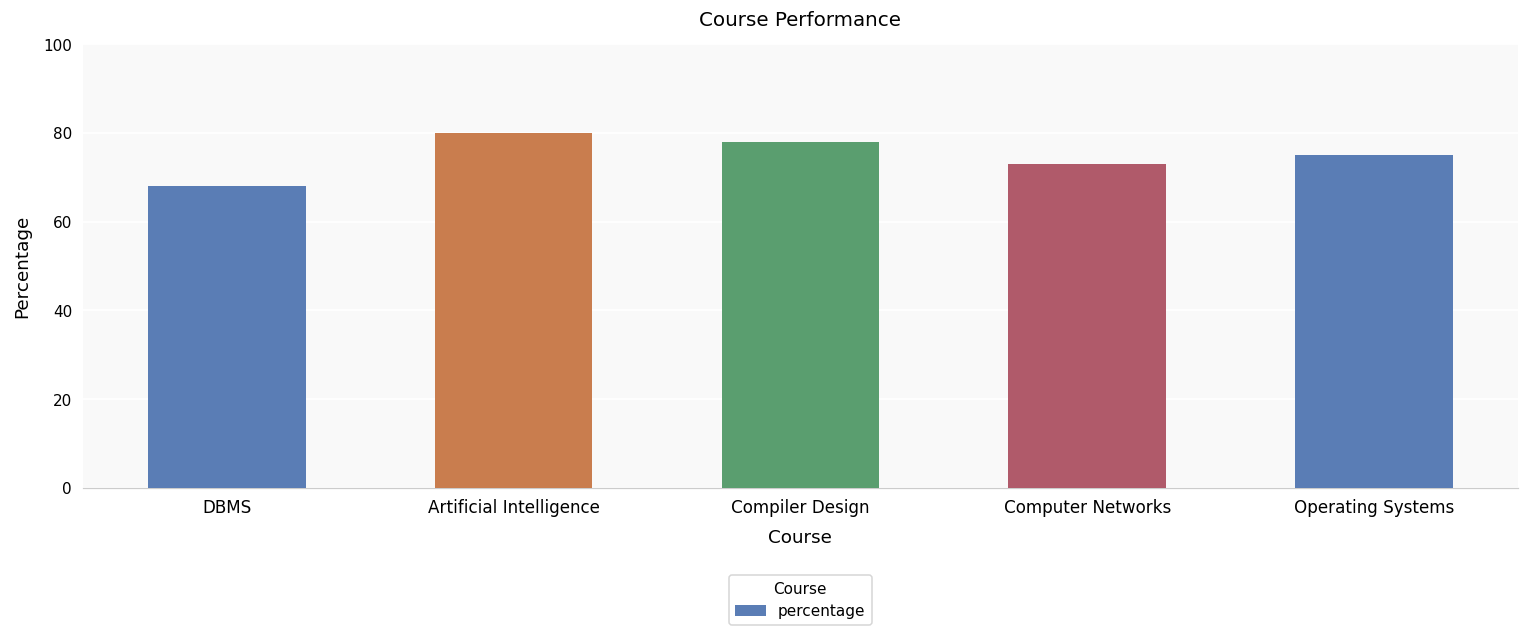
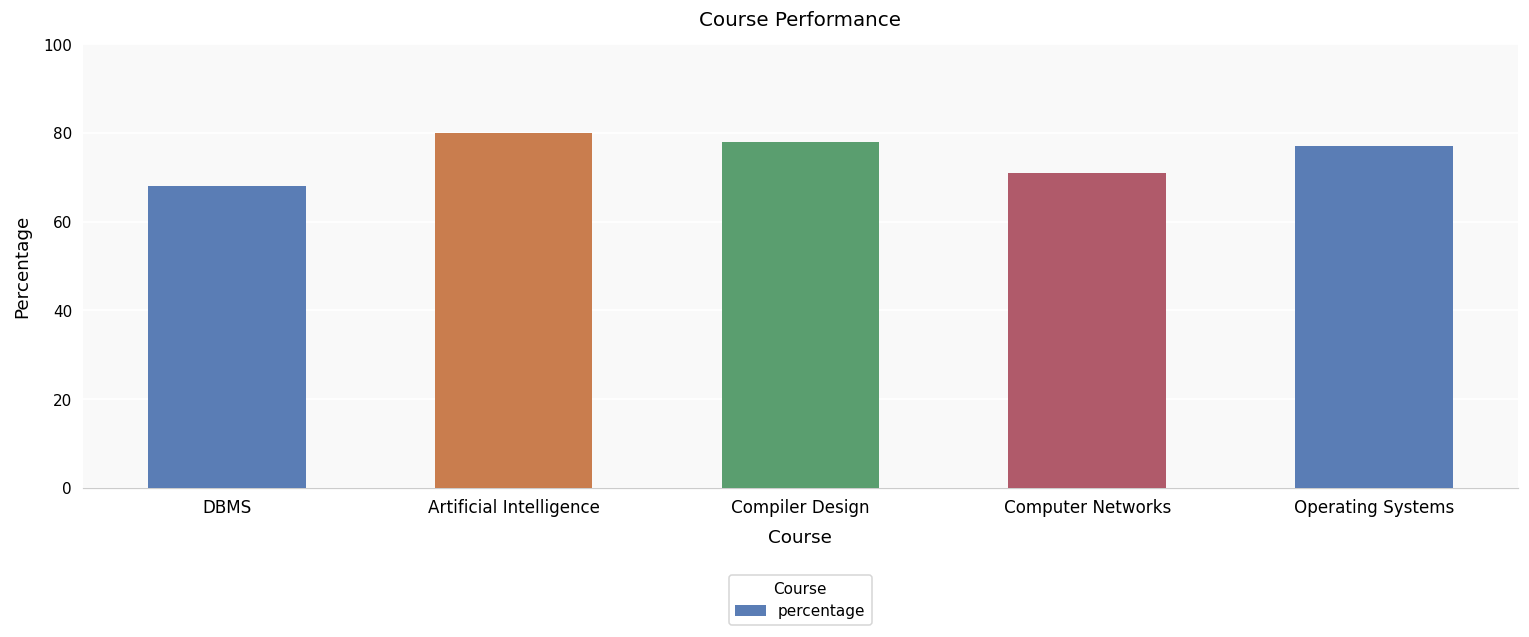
  {
    "DBMS": 68,
    "Artificial Intelligence": 80,
    "Compiler Design": 78,
-   "Computer Networks": 73,
-   "Operating Systems": 75
+   "Computer Networks": 71,
+   "Operating Systems": 77
  }
